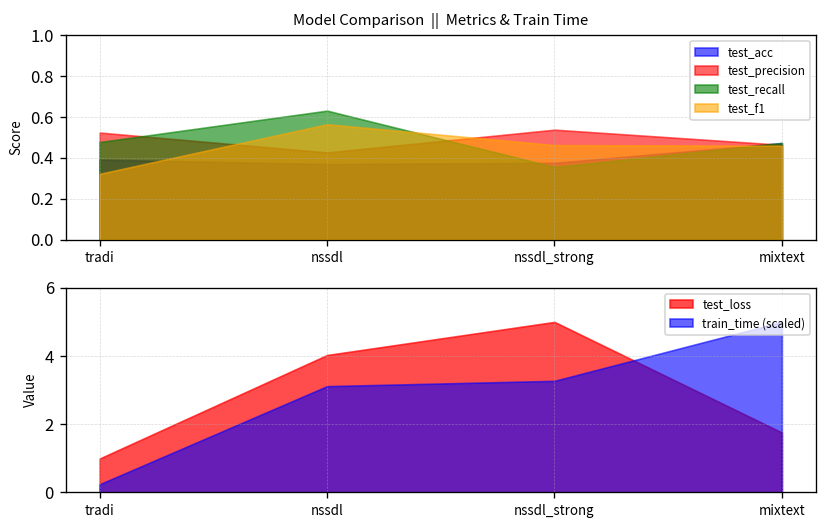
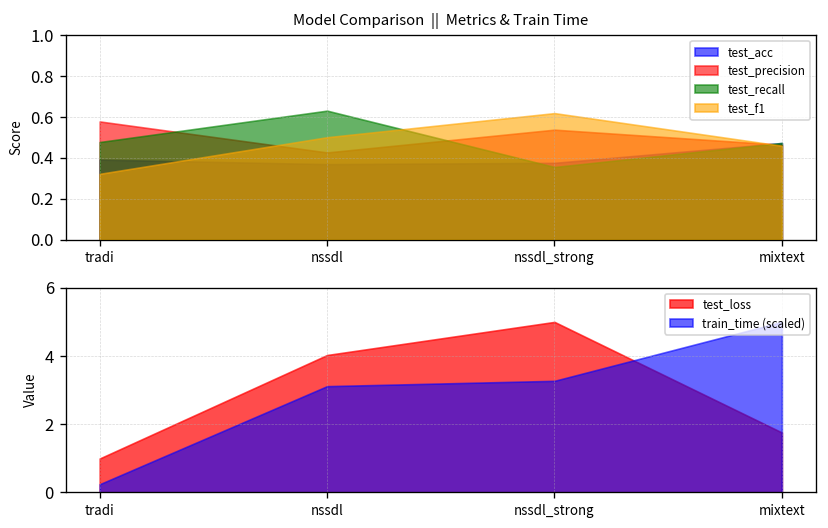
  {
    "Model Comparison || Metrics & Train Time": {
      "test_acc": {
        "tradi": 0.39,
        "nssdl": 0.37,
        "nssdl_strong": 0.38
      },
      "test_precision": {
-       "tradi": 0.52,
+       "tradi": 0.58,
        "nssdl": 0.43,
        "nssdl_strong": 0.54
      },
      "test_recall": {
        "tradi": 0.48,
        "nssdl": 0.63,
        "nssdl_strong": 0.36
      },
      "test_f1": {
        "tradi": 0.32,
-       "nssdl": 0.56,
-       "nssdl_strong": 0.46
+       "nssdl": 0.50,
+       "nssdl_strong": 0.62
      }
    }
  }
